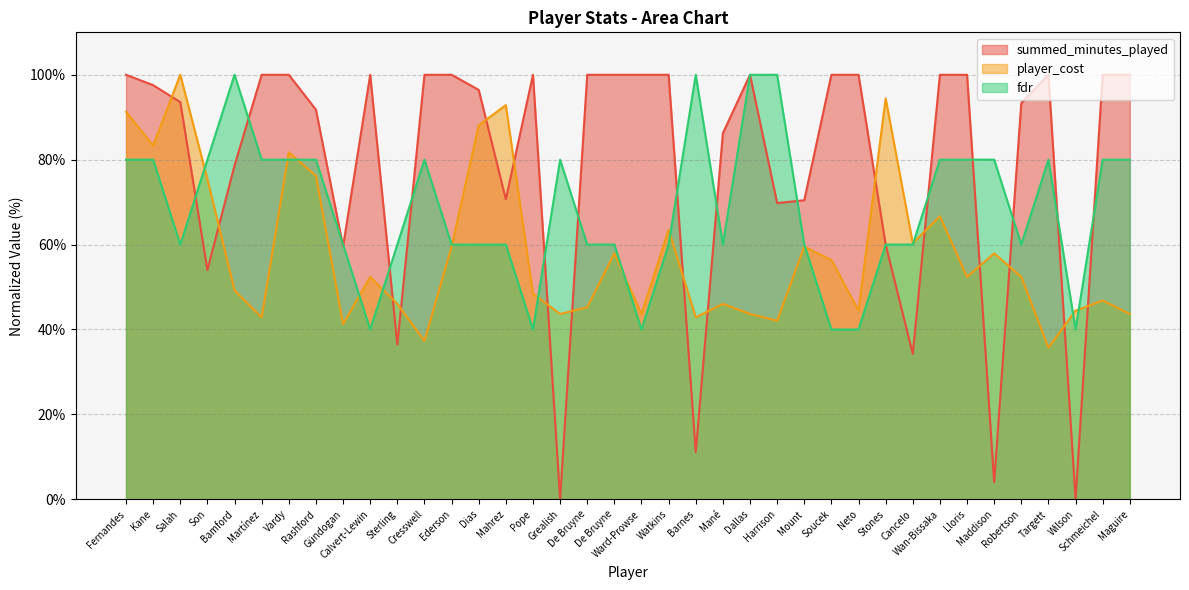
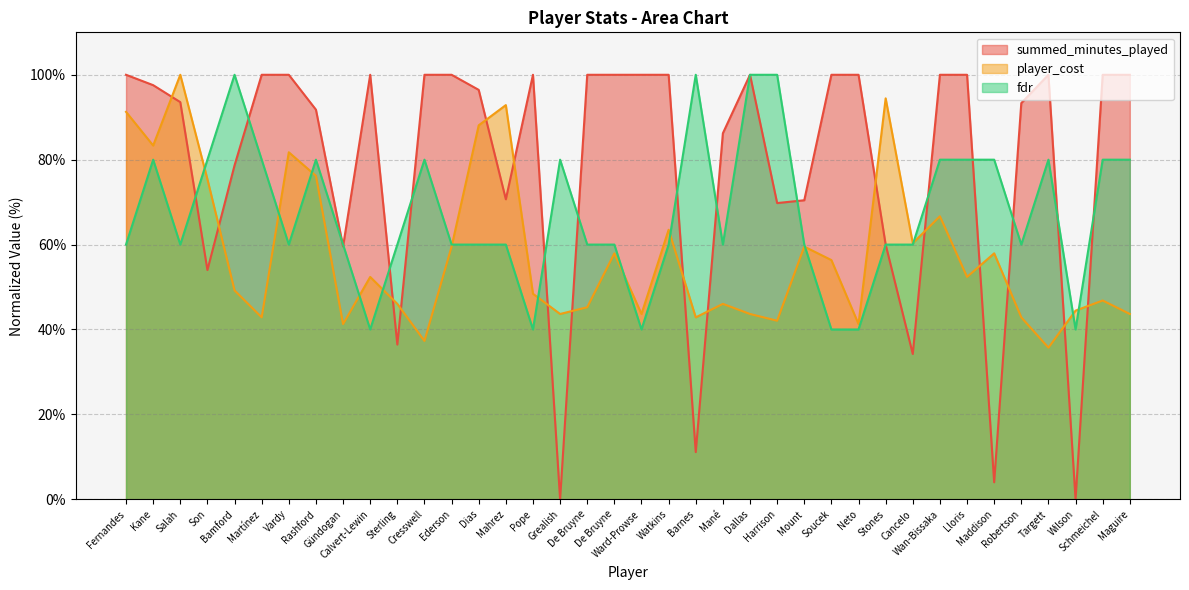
  {
    "summed_minutes_played": {
      "Fernandes": "100%",
      "Kane": "98%",
      "Salah": "94%",
      "Son": "54%",
      "Bamford": "79%",
      "Martínez": "100%",
      "Vardy": "100%",
      "Rashford": "92%",
      "Calvert-Lewin": "100%",
      "Sterling": "36%",
      "Cresswell": "100%",
      "Ederson": "100%",
      "Dias": "96%",
      "Mahrez": "71%",
      "Pope": "100%",
      "Grealish": "0%",
      "Ward-Prowse": "100%",
      "Watkins": "100%",
      "Barnes": "11%",
      "Mané": "86%",
      "Harrison": "70%",
      "Mount": "70%",
      "Soucek": "100%",
      "Neto": "100%",
      "Cancelo": "34%",
      "Wan-Bissaka": "100%",
      "Lloris": "100%",
      "Maddison": "4%",
      "Robertson": "93%",
      "Wilson": "0%"
    },
    "player_cost": {
      "Fernandes": "91%",
      "Kane": "83%",
      "Salah": "100%",
      "Son": "75%",
      "Bamford": "49%",
      "Martínez": "43%",
      "Vardy": "82%",
      "Rashford": "76%",
      "Gündogan": "41%",
      "Calvert-Lewin": "52%",
      "Sterling": "46%",
      "Cresswell": "37%",
      "Dias": "88%",
      "Mahrez": "93%",
      "Pope": "48%",
      "Grealish": "44%",
      "Ward-Prowse": "44%",
      "Watkins": "63%",
      "Barnes": "43%",
      "Mané": "46%",
      "Dallas": "44%",
      "Harrison": "42%",
      "Soucek": "56%",
-     "Neto": "44%",
+     "Neto": "41%",
      "Stones": "94%",
      "Wan-Bissaka": "67%",
      "Lloris": "52%",
      "Maddison": "58%",
-     "Robertson": "52%",
+     "Robertson": "43%",
      "Targett": "36%",
      "Wilson": "44%",
      "Schmeichel": "47%",
      "Maguire": "44%"
    },
    "fdr": {
-     "Fernandes": "80%",
+     "Fernandes": "60%",
      "Kane": "80%",
      "Salah": "60%",
      "Son": "80%",
      "Bamford": "100%",
      "Martínez": "80%",
-     "Vardy": "80%",
+     "Vardy": "60%",
      "Rashford": "80%",
      "Calvert-Lewin": "40%",
      "Sterling": "60%",
      "Cresswell": "80%",
      "Dias": "60%",
      "Mahrez": "60%",
      "Pope": "40%",
      "Grealish": "80%",
      "Ward-Prowse": "40%",
      "Watkins": "60%",
      "Barnes": "100%",
      "Mané": "60%",
      "Harrison": "100%",
      "Soucek": "40%",
      "Neto": "40%",
      "Wan-Bissaka": "80%",
      "Lloris": "80%",
      "Maddison": "80%",
      "Robertson": "60%",
      "Targett": "80%",
      "Wilson": "40%",
      "Schmeichel": "80%",
      "Maguire": "80%"
    }
  }
